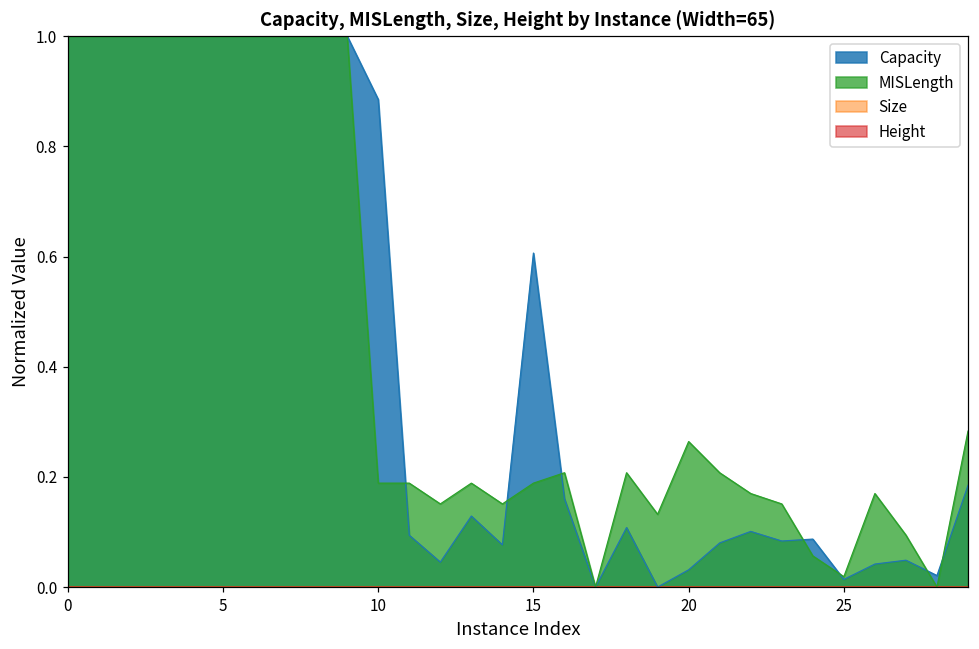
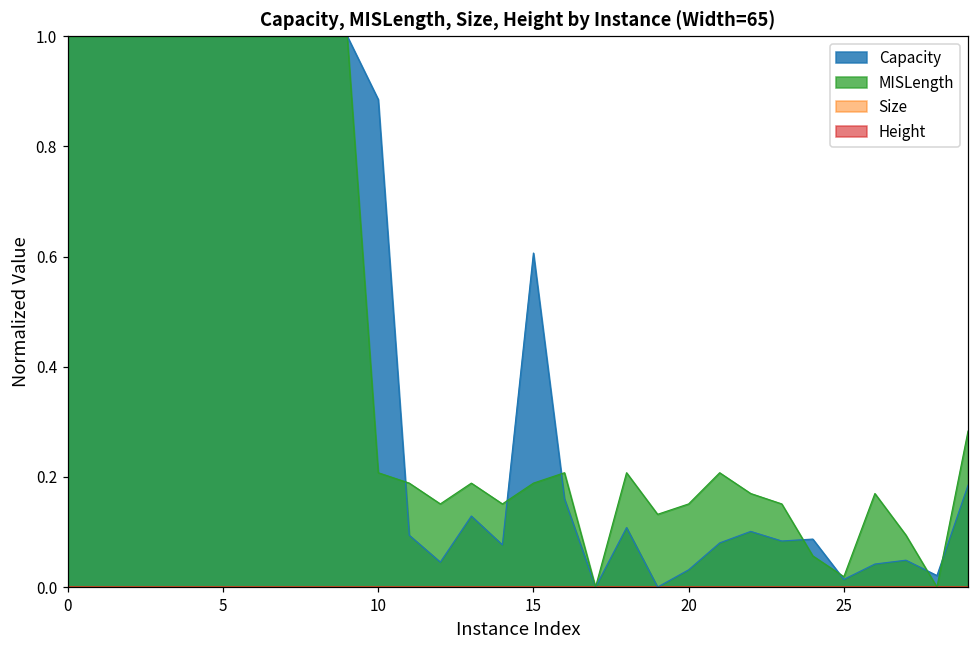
  {
    "Capacity": {
      "10": 0.89,
      "15": 0.61,
      "20": 0.03
    },
    "MISLength": {
-     "10": 0.19,
+     "10": 0.21,
      "15": 0.19,
-     "20": 0.26
+     "20": 0.15
    },
    "Height": {
      "0": 0.00,
      "5": 0.00,
      "10": 0.00,
      "15": 0.00,
      "20": 0.00,
      "25": 0.00
    }
  }
